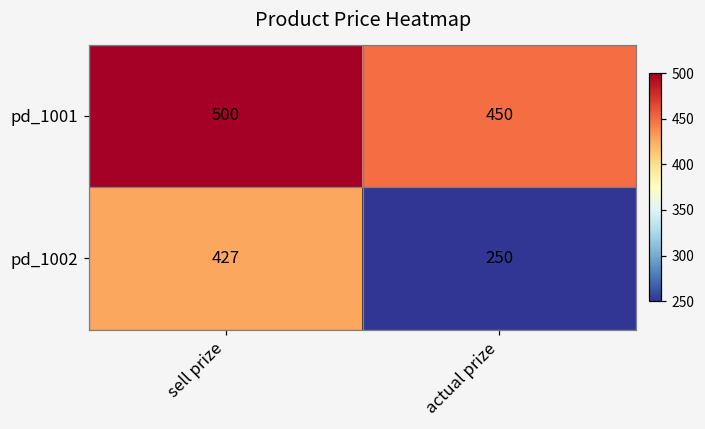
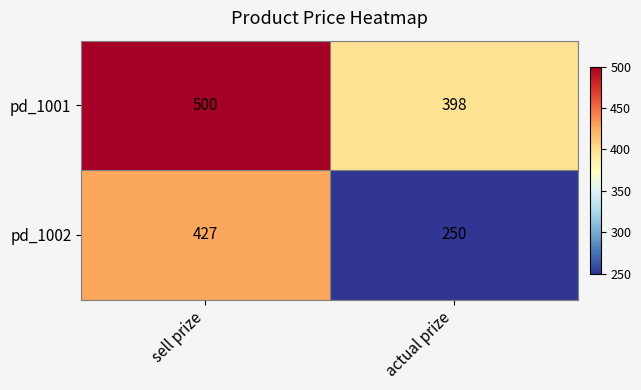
  {
    "pd_1001": {
      "sell prize": 500,
-     "actual prize": 450
+     "actual prize": 398
    },
    "pd_1002": {
      "sell prize": 427,
      "actual prize": 250
    }
  }
